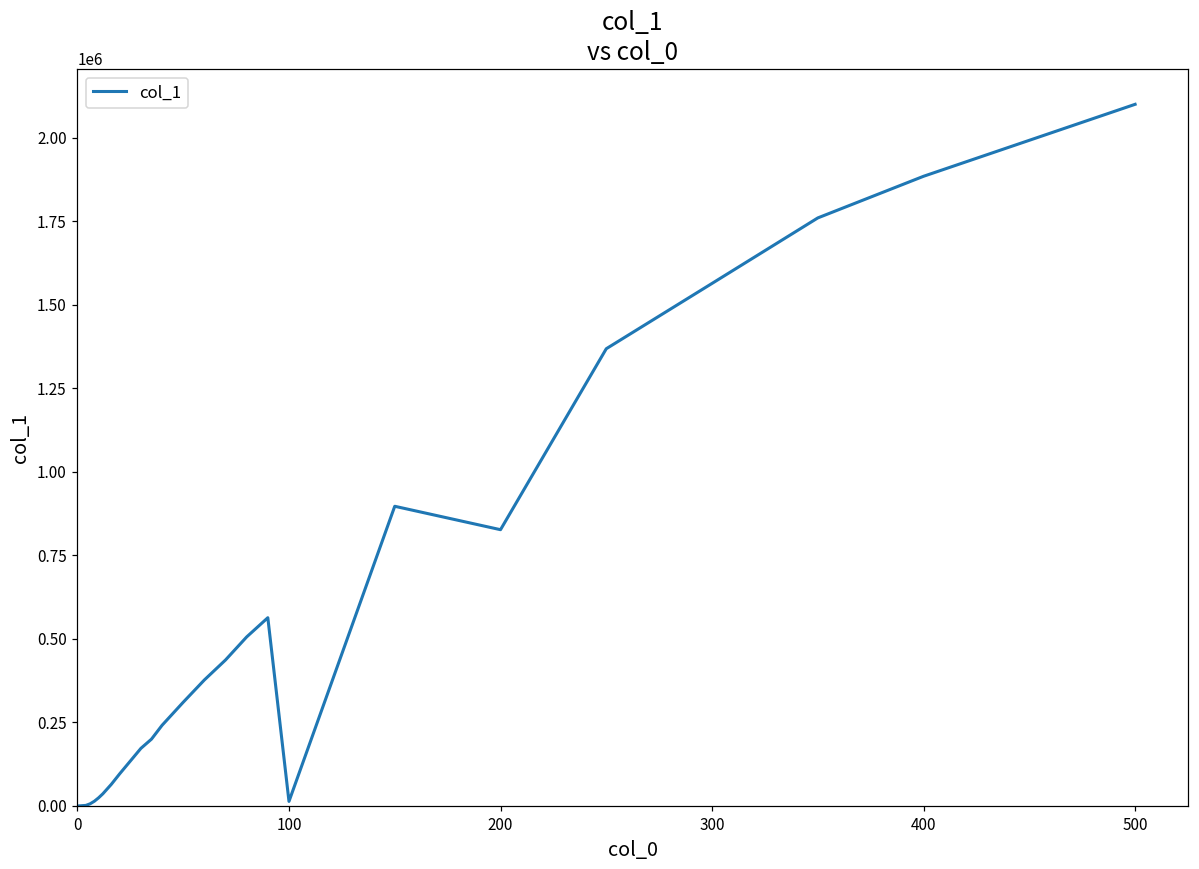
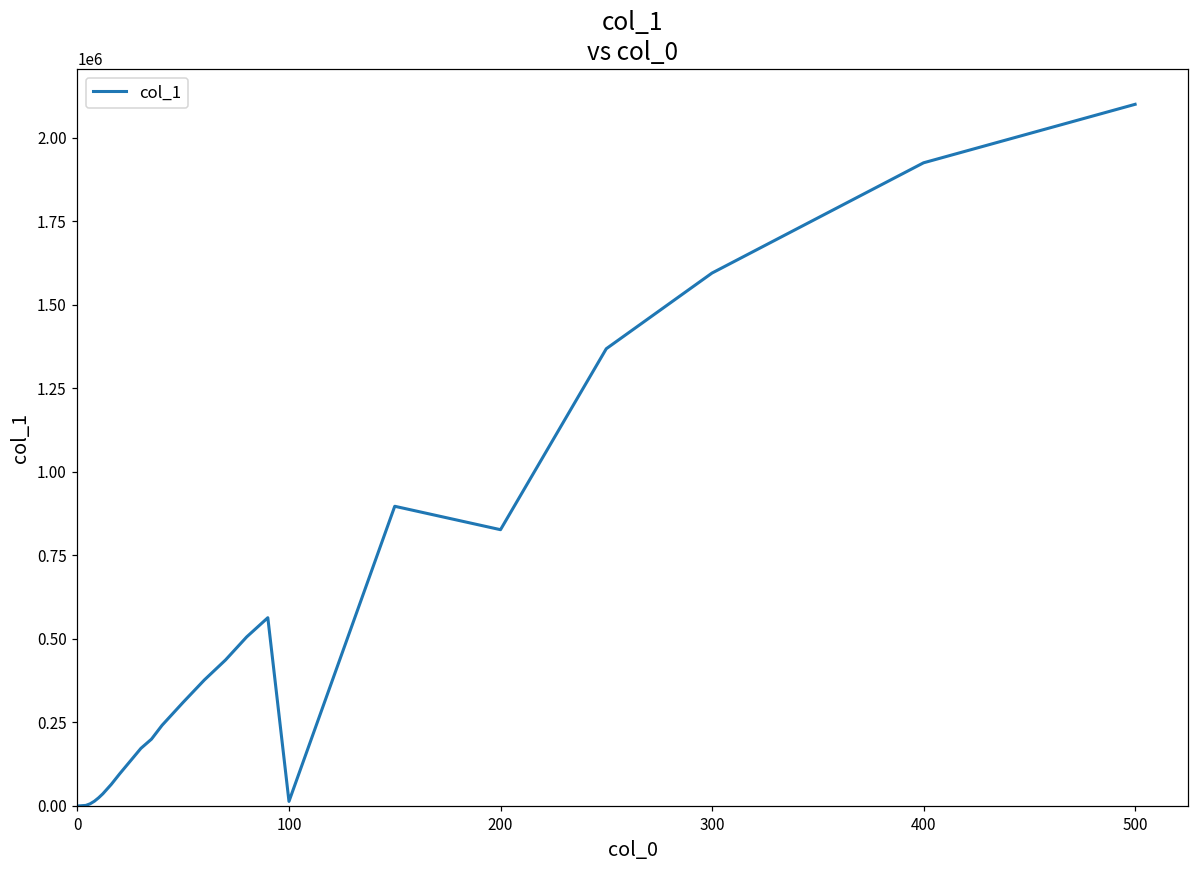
  {
    "0": 0,
    "100": 10000,
    "200": 830000,
-   "300": 1560000,
-   "400": 1880000,
+   "300": 1600000,
+   "400": 1930000,
    "500": 2100000
  }
